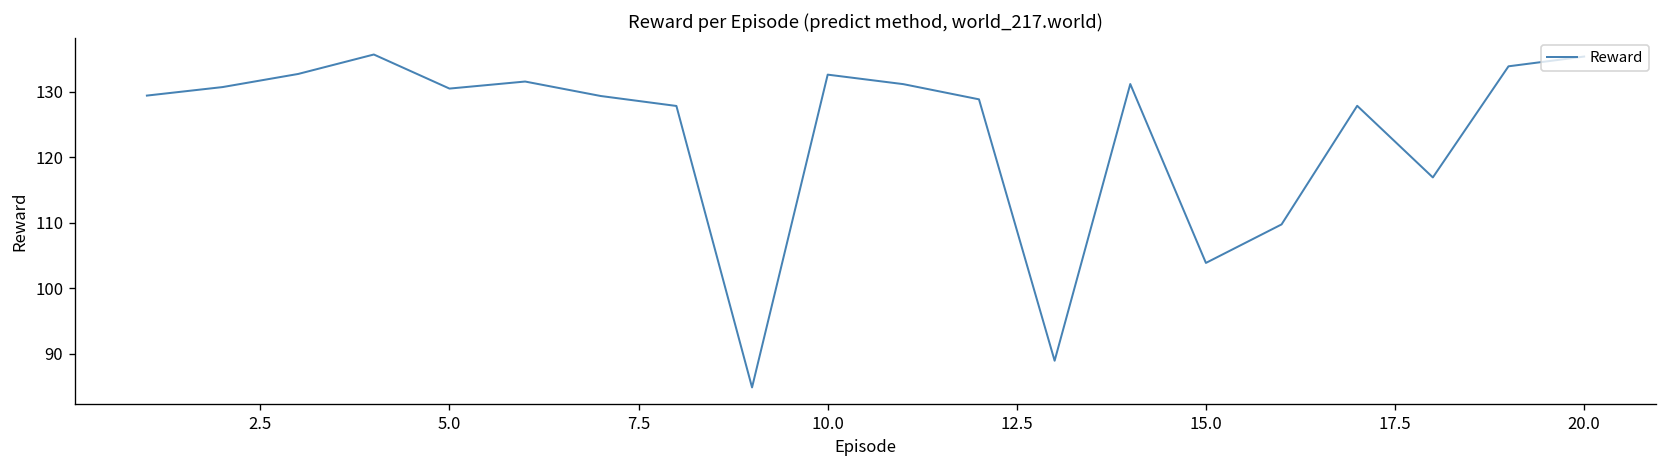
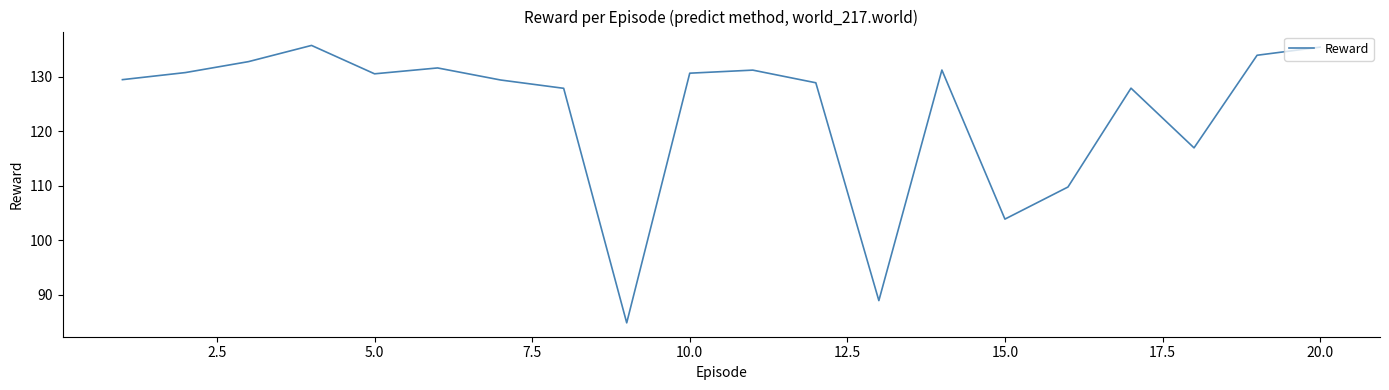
  {
    "5.0": 131,
-   "10.0": 133,
+   "10.0": 131,
    "15.0": 104
  }
